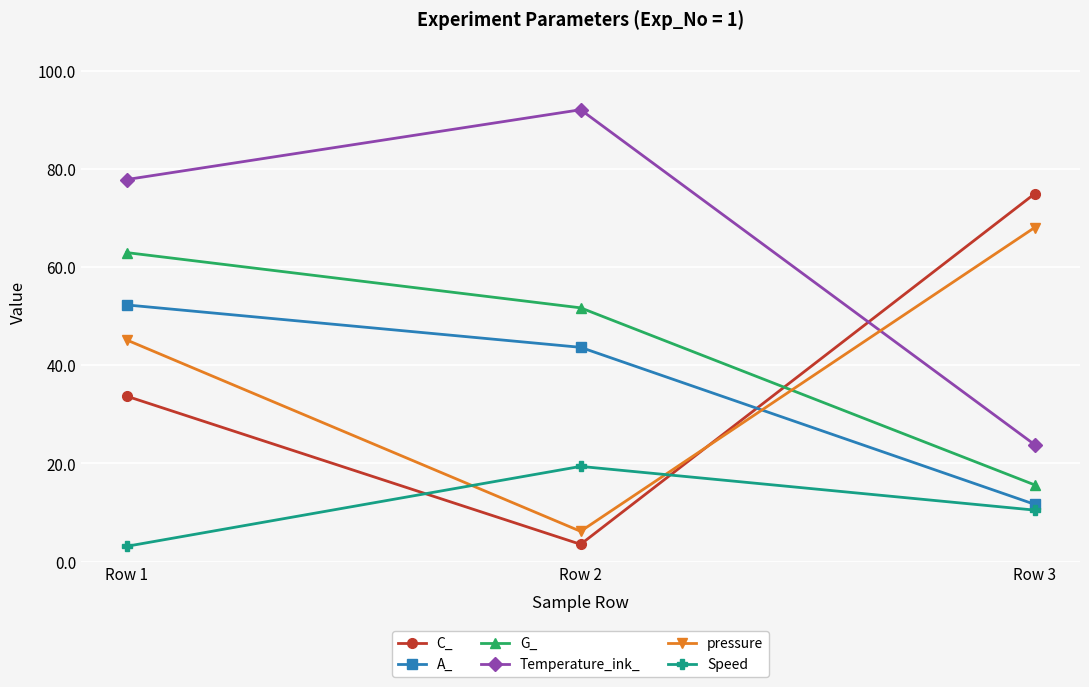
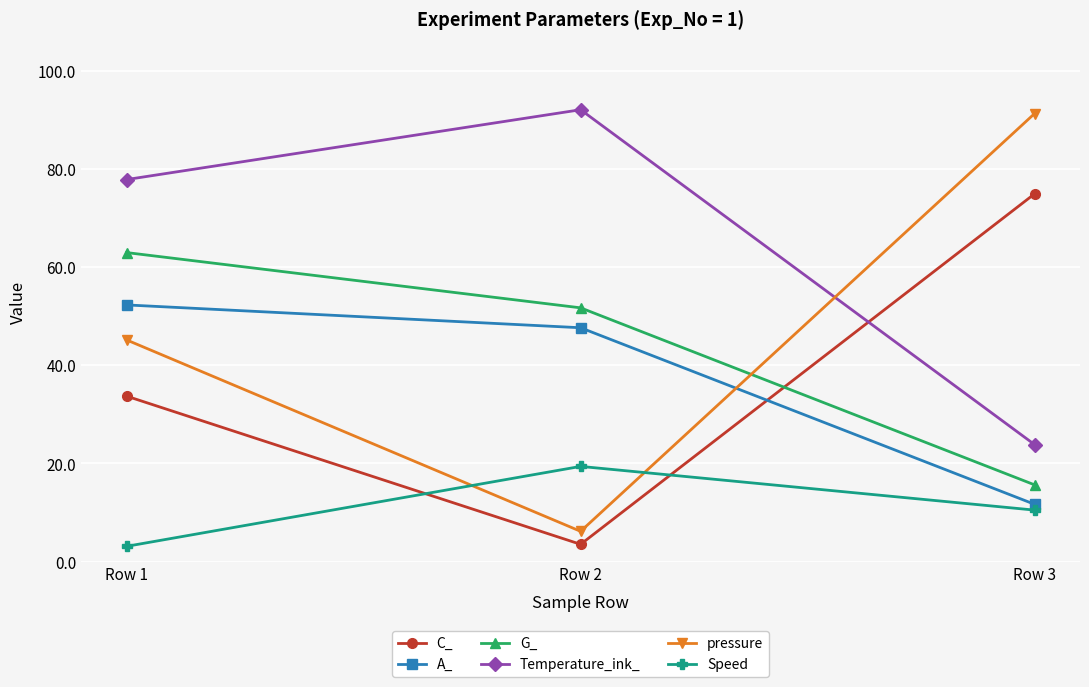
  {
    "C_": {
      "Row 1": 34,
      "Row 2": 4,
      "Row 3": 75
    },
    "A_": {
      "Row 1": 52,
-     "Row 2": 44,
+     "Row 2": 48,
      "Row 3": 12
    },
    "Temperature_ink_": {
      "Row 1": 78,
      "Row 2": 92,
      "Row 3": 24
    },
    "pressure": {
      "Row 1": 45,
      "Row 2": 6,
-     "Row 3": 68
+     "Row 3": 91
    }
  }
